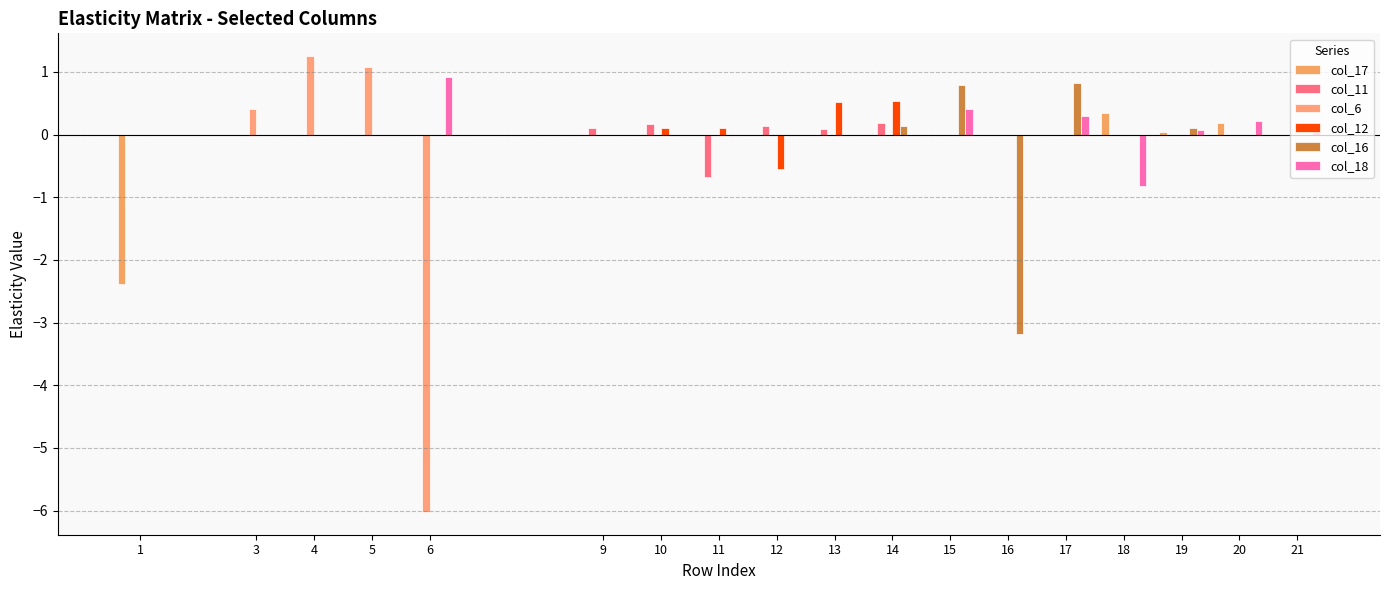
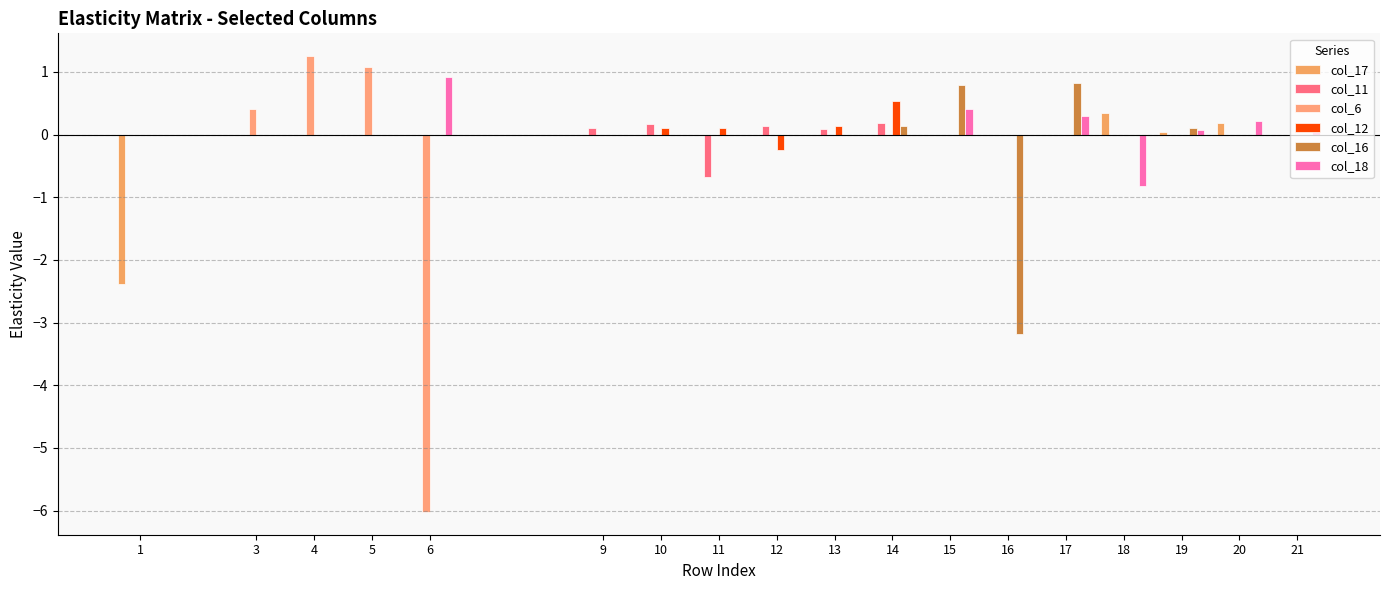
  {
    "col_12": {
      "1": 0.0,
      "3": 0.0,
      "4": 0.0,
      "5": 0.0,
      "6": 0.0,
      "9": 0.0,
      "10": 0.1,
      "11": 0.1,
-     "12": -0.6,
-     "13": 0.5,
+     "12": -0.2,
+     "13": 0.1,
      "14": 0.5,
      "15": 0.0,
      "16": 0.0,
      "17": 0.0,
      "18": 0.0,
      "19": 0.0,
      "20": 0.0
    }
  }
